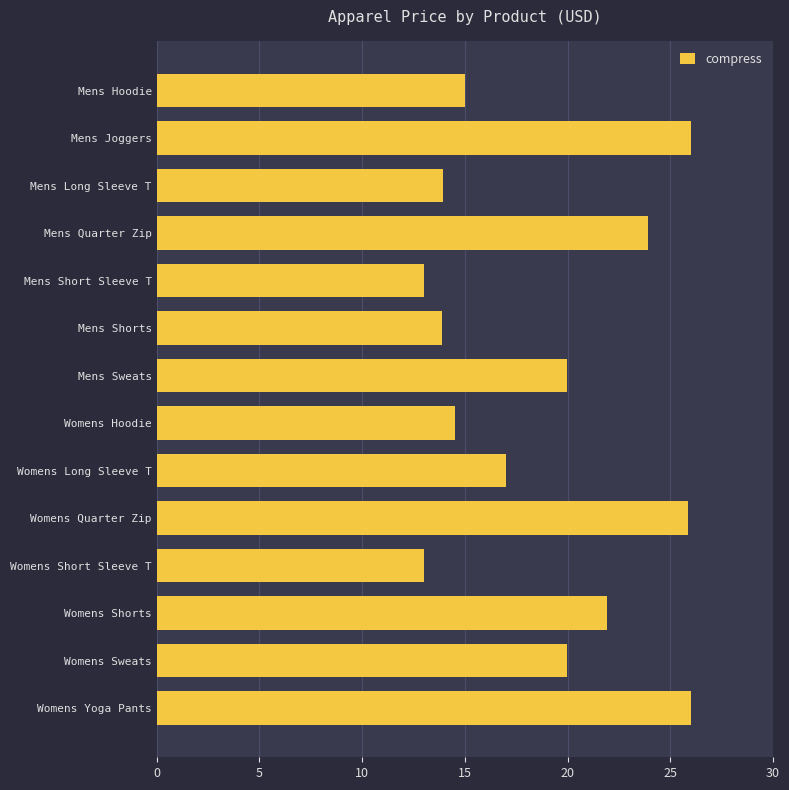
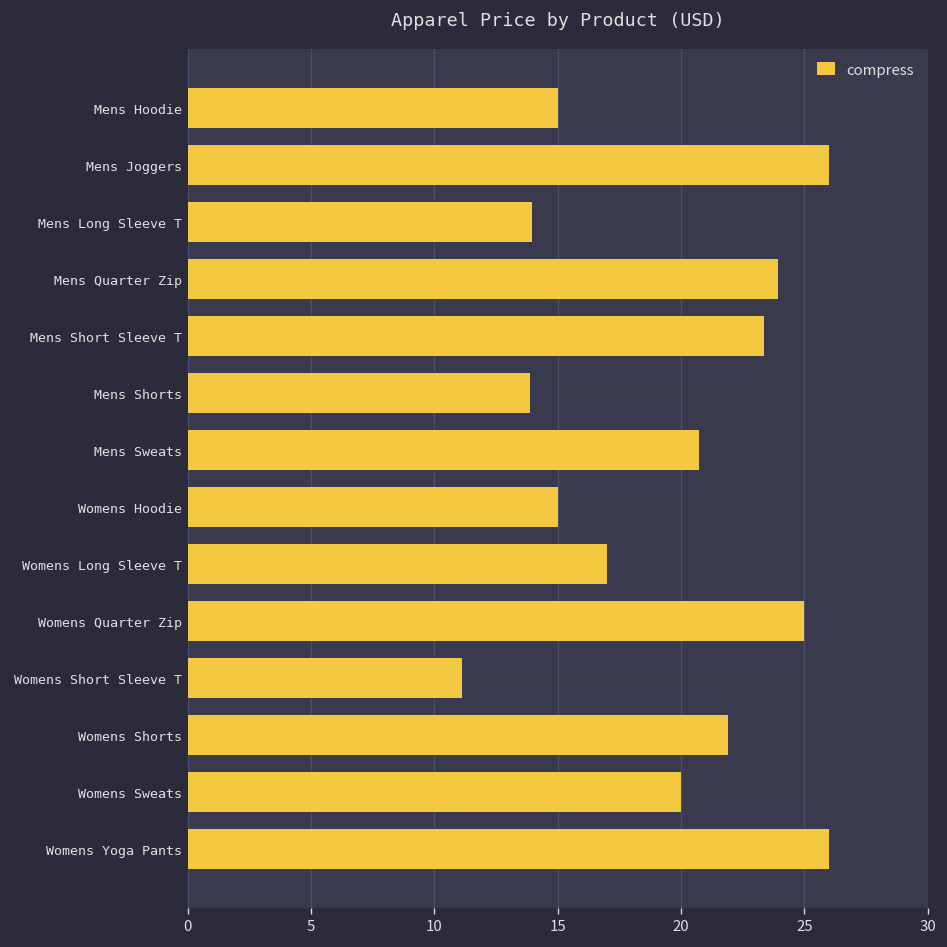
  {
    "Mens Hoodie": 15.0,
    "Mens Joggers": 26.0,
    "Mens Long Sleeve T": 14.0,
    "Mens Quarter Zip": 23.9,
-   "Mens Short Sleeve T": 13.0,
+   "Mens Short Sleeve T": 23.4,
    "Mens Shorts": 13.9,
-   "Mens Sweats": 20.0,
-   "Womens Hoodie": 14.5,
+   "Mens Sweats": 20.7,
+   "Womens Hoodie": 15.0,
    "Womens Long Sleeve T": 17.0,
-   "Womens Quarter Zip": 25.9,
-   "Womens Short Sleeve T": 13.0,
+   "Womens Quarter Zip": 25.0,
+   "Womens Short Sleeve T": 11.1,
    "Womens Shorts": 21.9,
    "Womens Sweats": 20.0,
    "Womens Yoga Pants": 26.0
  }
